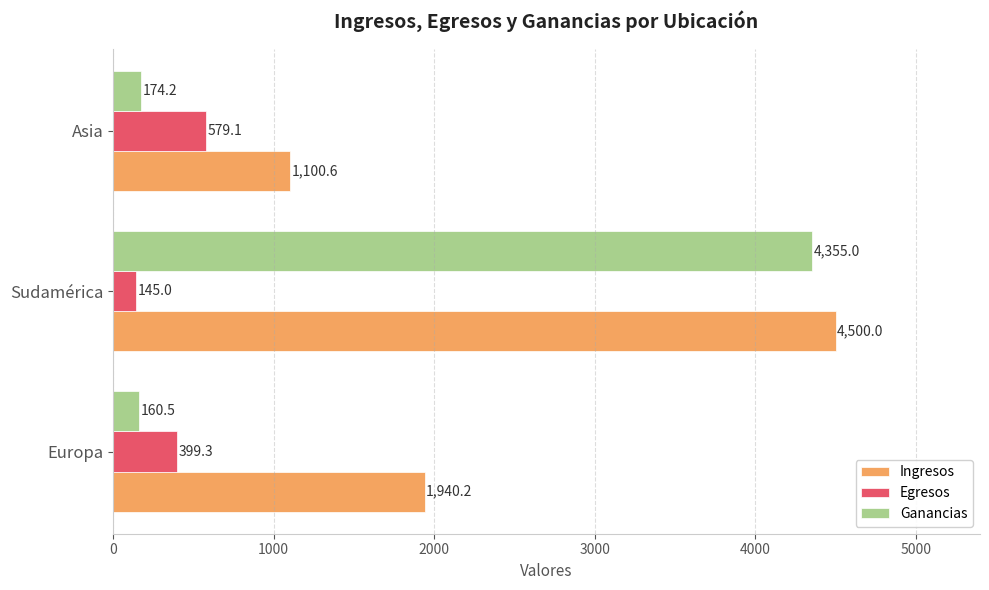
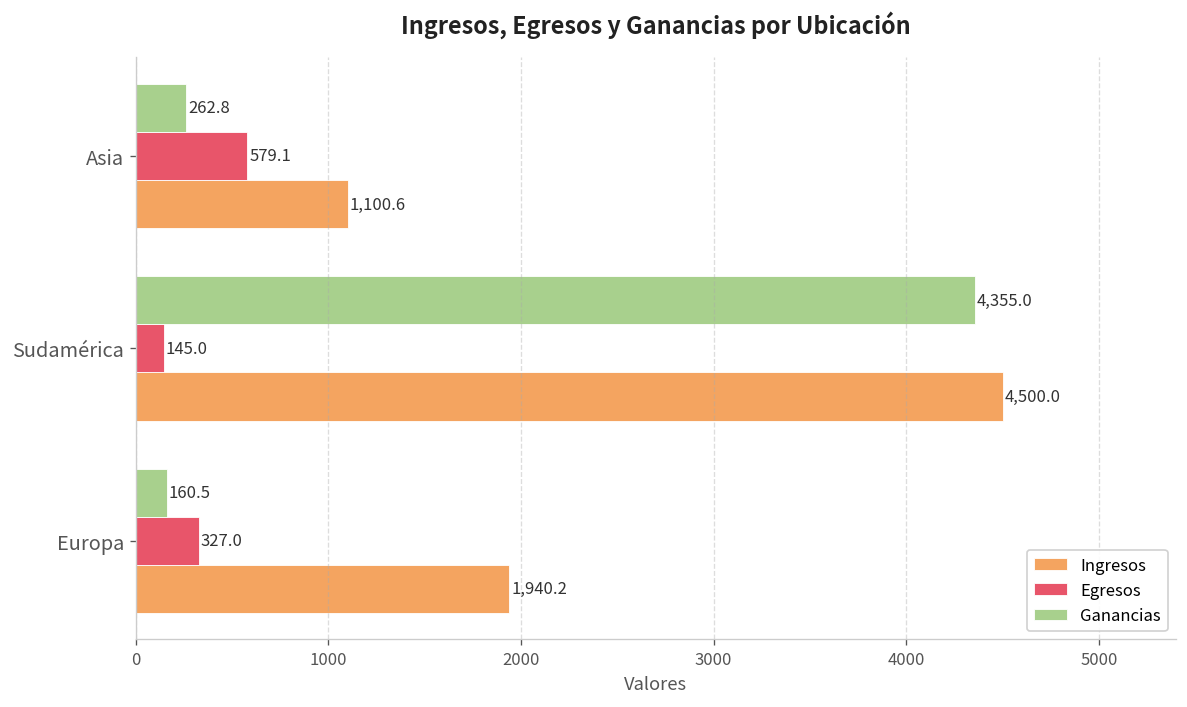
  {
    "Ingresos": {
      "Asia": "1,100.6",
      "Sudamérica": "4,500.0",
      "Europa": "1,940.2"
    },
    "Egresos": {
      "Asia": "579.1",
      "Sudamérica": "145.0",
-     "Europa": "399.3"
+     "Europa": "327.0"
    },
    "Ganancias": {
-     "Asia": "174.2",
+     "Asia": "262.8",
      "Sudamérica": "4,355.0",
      "Europa": "160.5"
    }
  }
